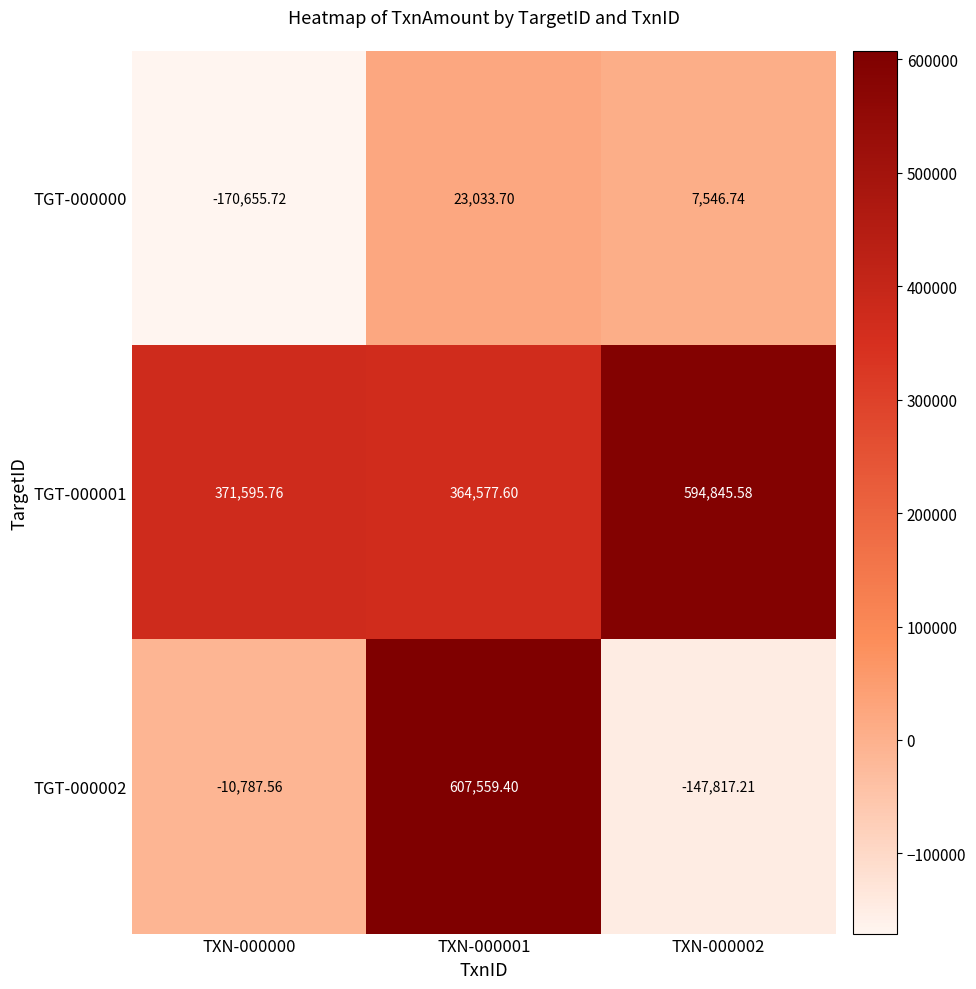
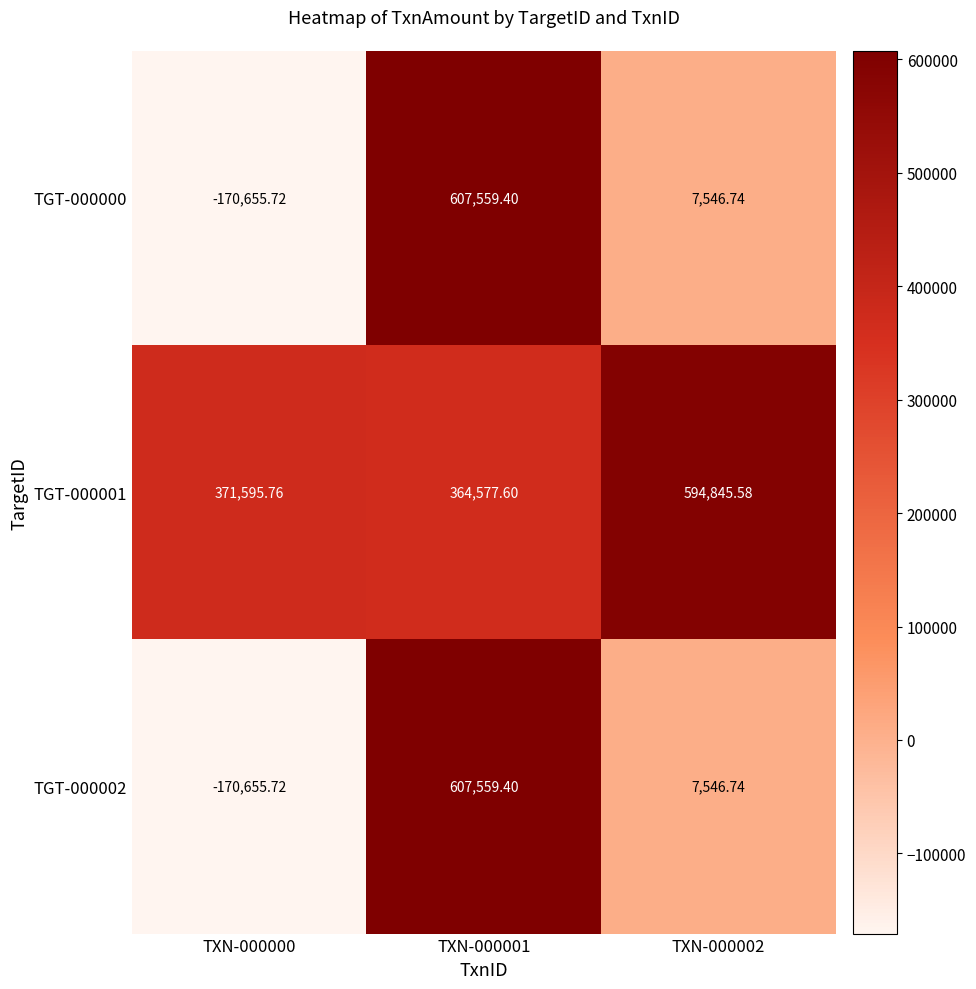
  {
    "TGT-000000": {
      "TXN-000000": "-170,655.72",
-     "TXN-000001": "23,033.70",
+     "TXN-000001": "607,559.40",
      "TXN-000002": "7,546.74"
    },
    "TGT-000001": {
      "TXN-000000": "371,595.76",
      "TXN-000001": "364,577.60",
      "TXN-000002": "594,845.58"
    },
    "TGT-000002": {
-     "TXN-000000": "-10,787.56",
+     "TXN-000000": "-170,655.72",
      "TXN-000001": "607,559.40",
-     "TXN-000002": "-147,817.21"
+     "TXN-000002": "7,546.74"
    }
  }
